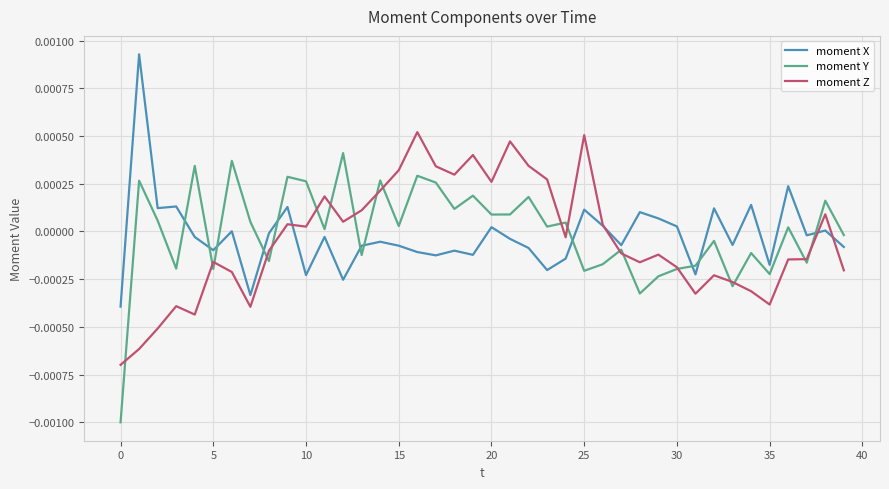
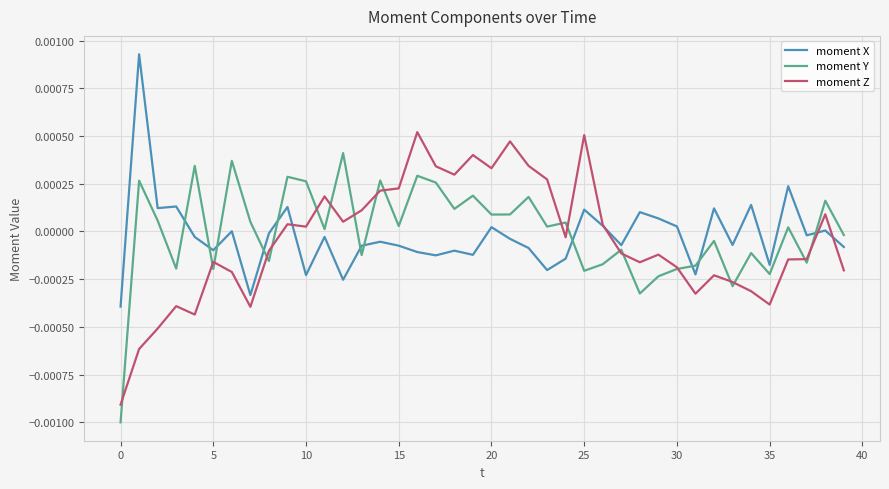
  {
    "moment Z": {
-     "0": -0.00070,
+     "0": -0.00091,
      "5": -0.00016,
      "10": 0.00003,
-     "15": 0.00032,
-     "20": 0.00026,
+     "15": 0.00023,
+     "20": 0.00033,
      "25": 0.00050,
      "35": -0.00038
    }
  }
